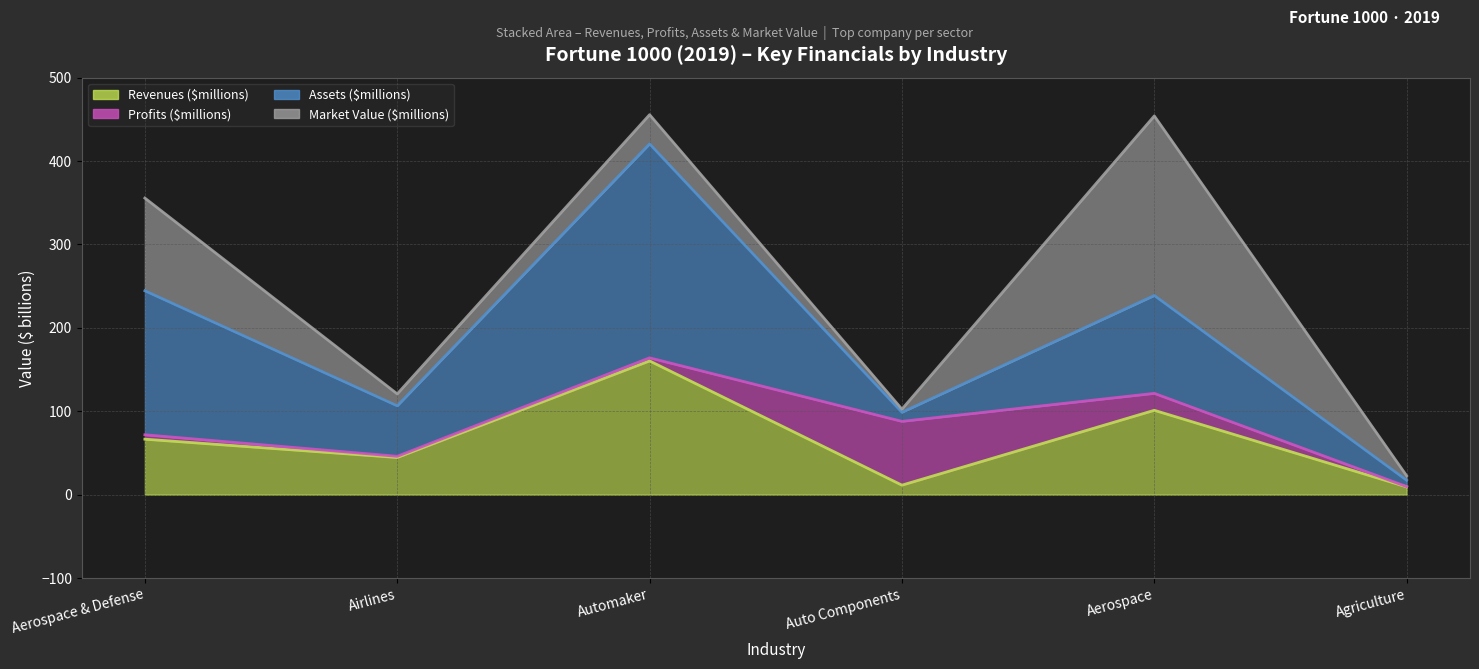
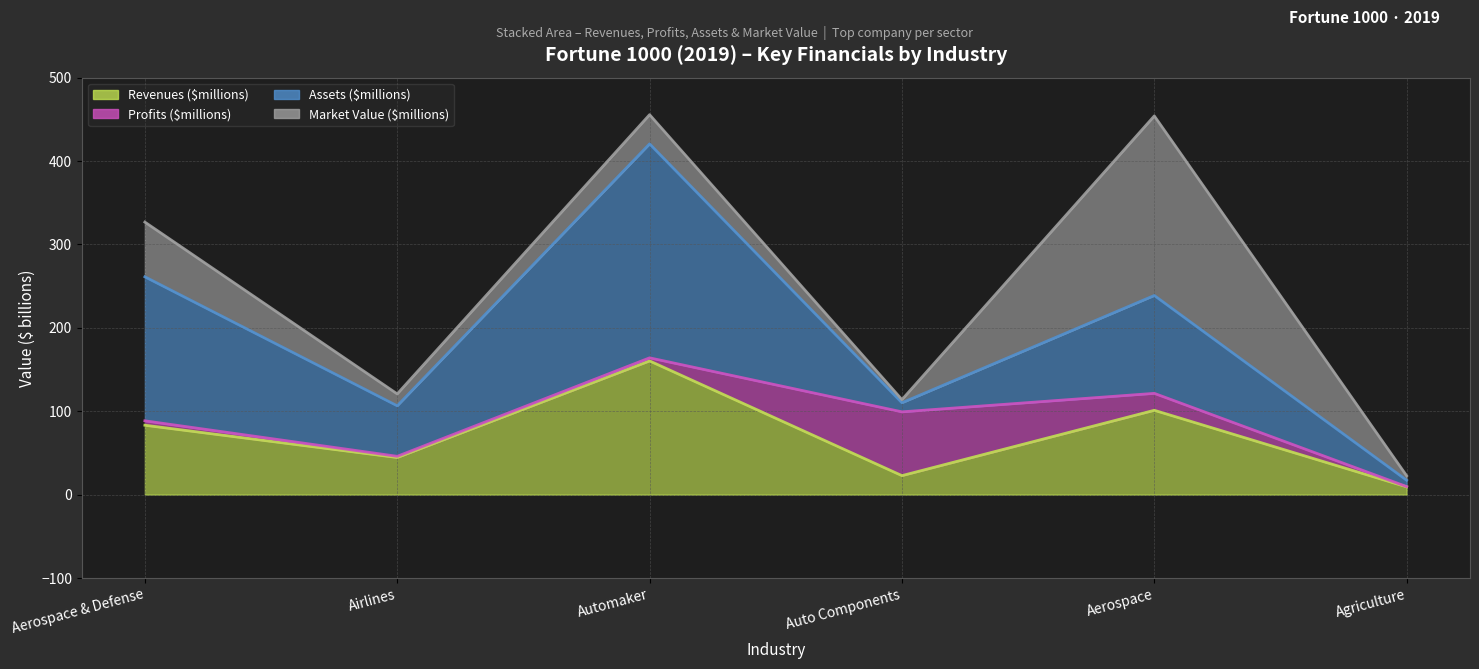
  {
    "Revenues ($millions)": {
-     "Aerospace & Defense": 70,
+     "Aerospace & Defense": 80,
      "Automaker": 160,
-     "Auto Components": 10,
+     "Auto Components": 20,
      "Aerospace": 100
    },
    "Profits ($millions)": {
      "Aerospace & Defense": 10,
      "Automaker": 0,
      "Auto Components": 80,
      "Aerospace": 20
    },
    "Assets ($millions)": {
      "Aerospace & Defense": 170,
      "Airlines": 60,
      "Automaker": 260,
      "Auto Components": 10,
      "Aerospace": 120,
      "Agriculture": 10
    },
    "Market Value ($millions)": {
-     "Aerospace & Defense": 110,
+     "Aerospace & Defense": 70,
      "Airlines": 10,
      "Automaker": 40,
      "Auto Components": 0,
      "Aerospace": 220,
      "Agriculture": 10
    }
  }
